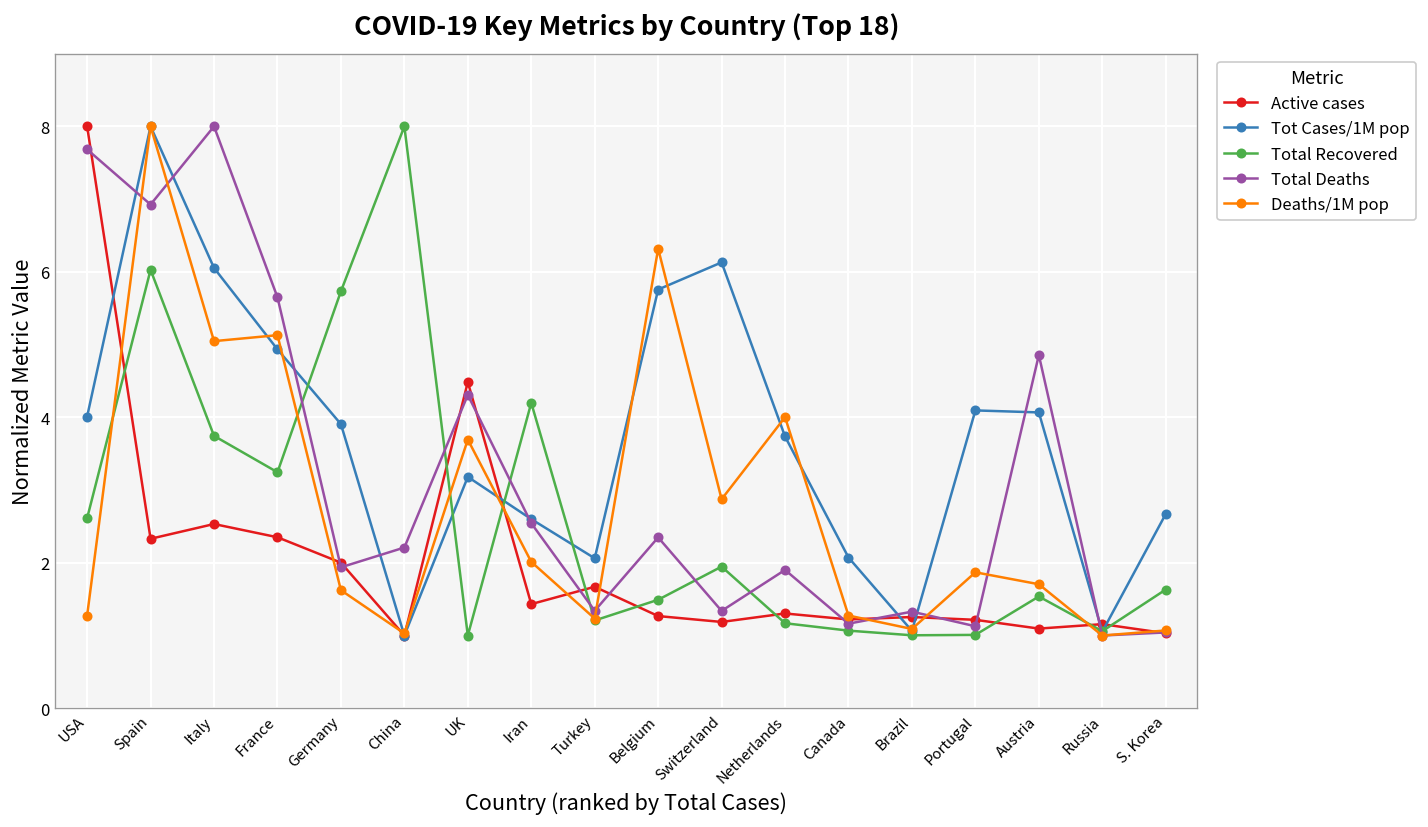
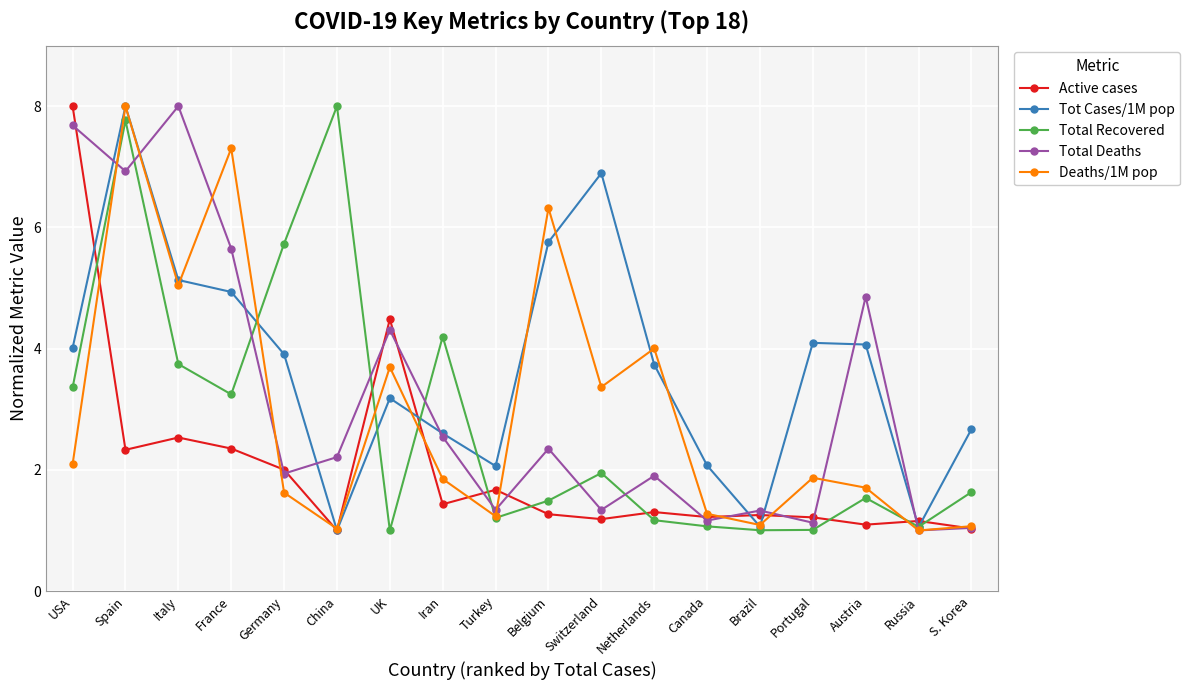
  {
    "Active cases": {
      "USA": 8.0,
      "Spain": 2.3,
      "Italy": 2.5,
      "France": 2.4,
      "Germany": 2.0,
      "UK": 4.5,
      "Iran": 1.4,
      "Turkey": 1.7,
      "Belgium": 1.3,
      "Switzerland": 1.2,
      "Netherlands": 1.3,
      "Canada": 1.2,
      "Brazil": 1.3,
      "Portugal": 1.2,
      "Austria": 1.1,
      "Russia": 1.2
    },
    "Tot Cases/1M pop": {
      "USA": 4.0,
-     "Italy": 6.1,
+     "Italy": 5.1,
      "France": 4.9,
      "Germany": 3.9,
      "UK": 3.2,
      "Iran": 2.6,
      "Turkey": 2.1,
      "Belgium": 5.8,
-     "Switzerland": 6.1,
+     "Switzerland": 6.9,
      "Netherlands": 3.7,
      "Canada": 2.1,
      "Portugal": 4.1,
      "Austria": 4.1,
      "S. Korea": 2.7
    },
    "Total Recovered": {
-     "USA": 2.6,
-     "Spain": 6.0,
+     "USA": 3.4,
+     "Spain": 7.8,
      "Italy": 3.7,
      "France": 3.2,
      "Germany": 5.7,
      "China": 8.0,
      "UK": 1.0,
      "Iran": 4.2,
      "Belgium": 1.5,
      "Switzerland": 1.9,
      "Netherlands": 1.2,
      "Canada": 1.1,
      "Brazil": 1.0,
      "Portugal": 1.0,
      "Austria": 1.5,
      "S. Korea": 1.6
    },
    "Total Deaths": {
      "USA": 7.7,
      "Spain": 6.9,
      "Italy": 8.0,
      "France": 5.7,
      "Germany": 1.9,
      "China": 2.2,
      "UK": 4.3,
      "Iran": 2.5,
      "Turkey": 1.3,
      "Belgium": 2.3,
      "Switzerland": 1.3,
      "Netherlands": 1.9,
      "Canada": 1.2,
      "Brazil": 1.3,
      "Portugal": 1.1,
      "Austria": 4.9
    },
    "Deaths/1M pop": {
-     "USA": 1.3,
+     "USA": 2.1,
      "Italy": 5.0,
-     "France": 5.1,
+     "France": 7.3,
      "Germany": 1.6,
      "UK": 3.7,
-     "Iran": 2.0,
+     "Iran": 1.8,
      "Belgium": 6.3,
-     "Switzerland": 2.9,
+     "Switzerland": 3.4,
      "Netherlands": 4.0,
      "Canada": 1.3,
      "Portugal": 1.9,
      "Austria": 1.7
    }
  }
